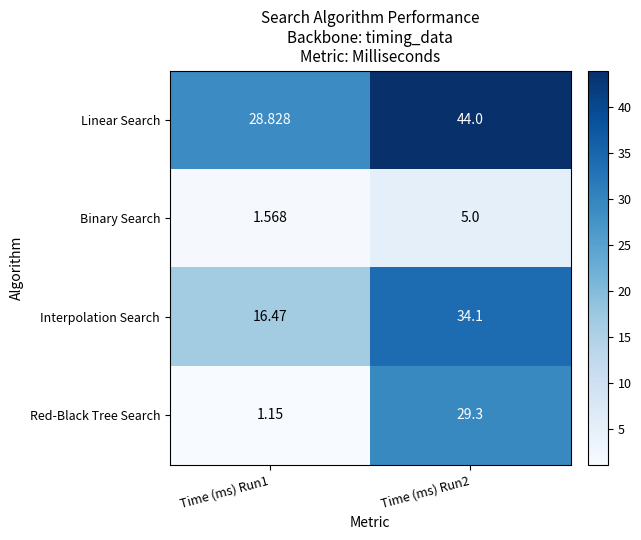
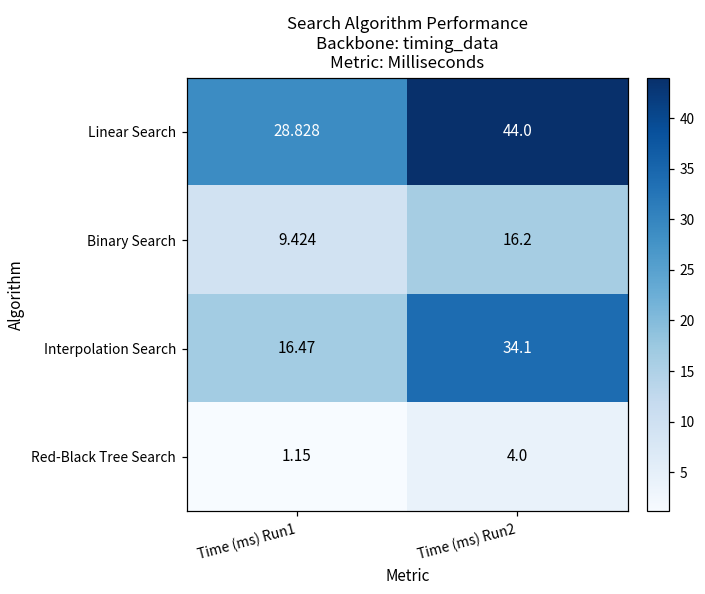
  {
    "Linear Search": {
      "Time (ms) Run1": 28.828,
      "Time (ms) Run2": 44.0
    },
    "Binary Search": {
-     "Time (ms) Run1": 1.568,
-     "Time (ms) Run2": 5.0
+     "Time (ms) Run1": 9.424,
+     "Time (ms) Run2": 16.2
    },
    "Interpolation Search": {
      "Time (ms) Run1": 16.47,
      "Time (ms) Run2": 34.1
    },
    "Red-Black Tree Search": {
      "Time (ms) Run1": 1.15,
-     "Time (ms) Run2": 29.3
+     "Time (ms) Run2": 4.0
    }
  }
